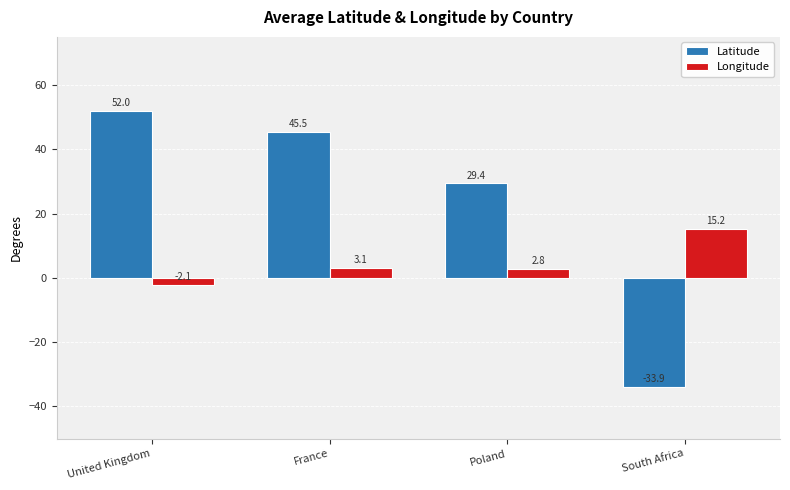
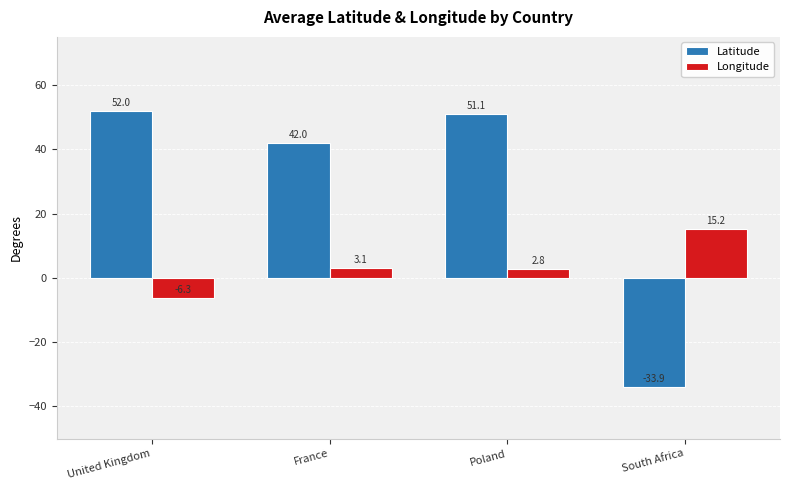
  {
    "Latitude": {
      "United Kingdom": 52.0,
-     "France": 45.5,
-     "Poland": 29.4,
+     "France": 42.0,
+     "Poland": 51.1,
      "South Africa": -33.9
    },
    "Longitude": {
-     "United Kingdom": -2.1,
+     "United Kingdom": -6.3,
      "France": 3.1,
      "Poland": 2.8,
      "South Africa": 15.2
    }
  }
